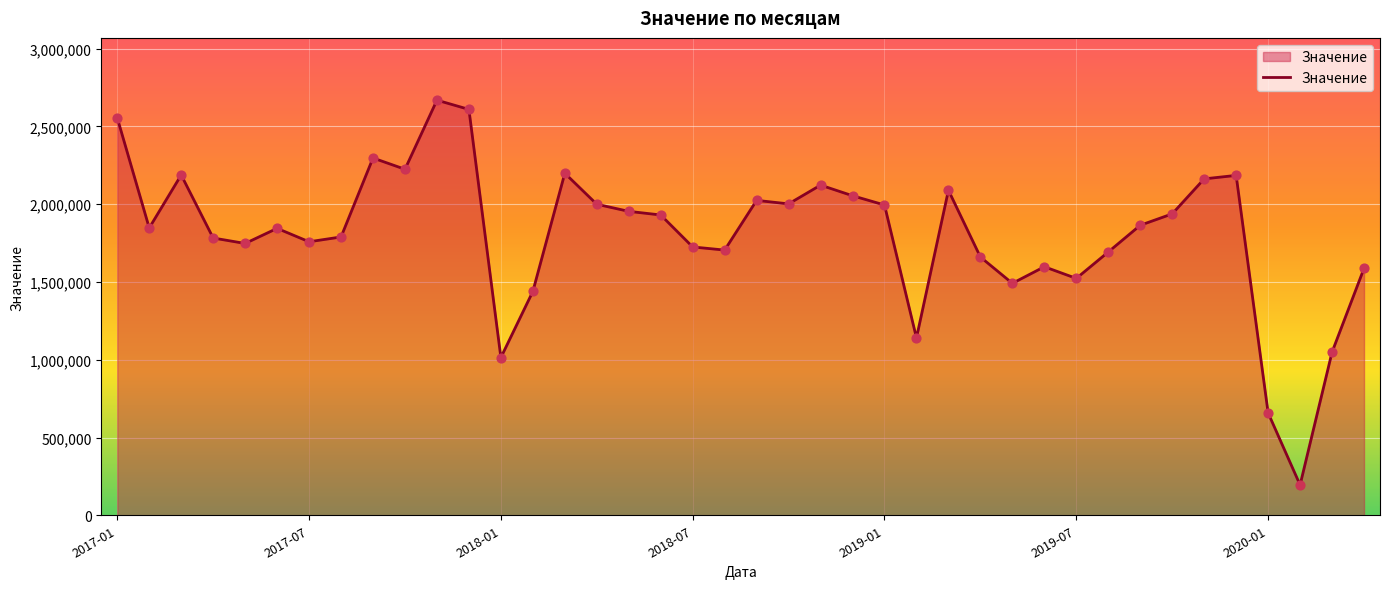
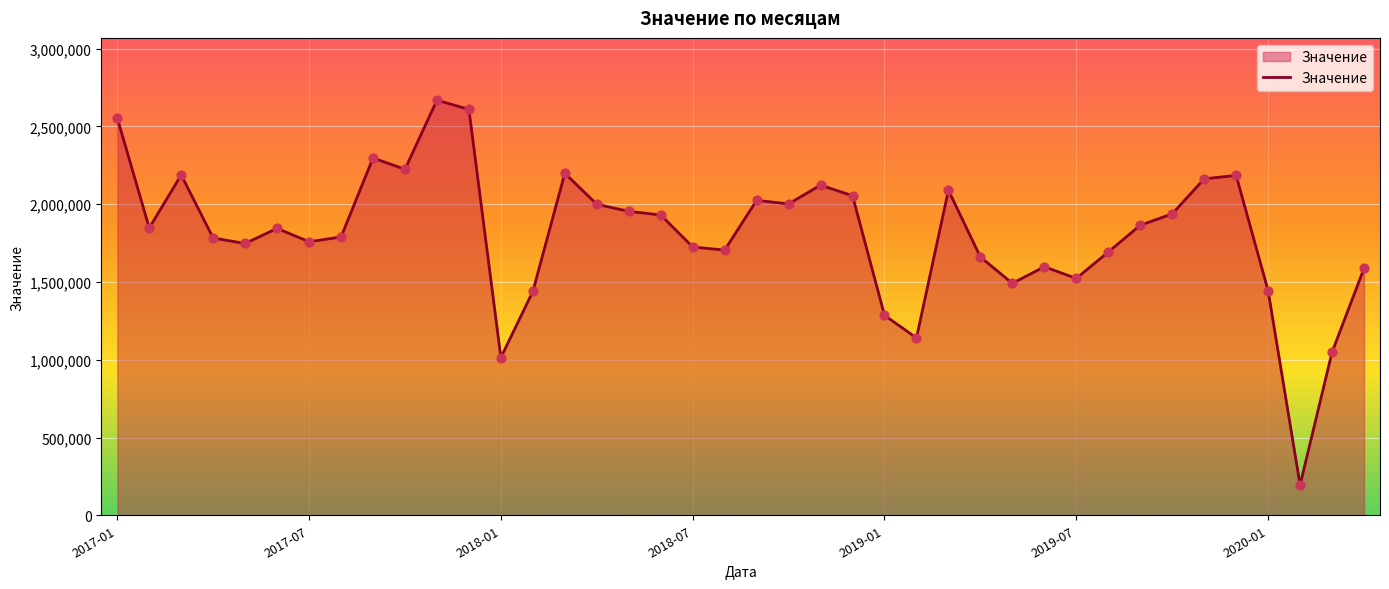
  {
    "2017-01": "2,560,000",
    "2017-07": "1,760,000",
    "2018-01": "1,010,000",
    "2018-07": "1,730,000",
-   "2019-01": "2,000,000",
+   "2019-01": "1,290,000",
    "2019-07": "1,520,000",
-   "2020-01": "660,000"
+   "2020-01": "1,440,000"
  }
